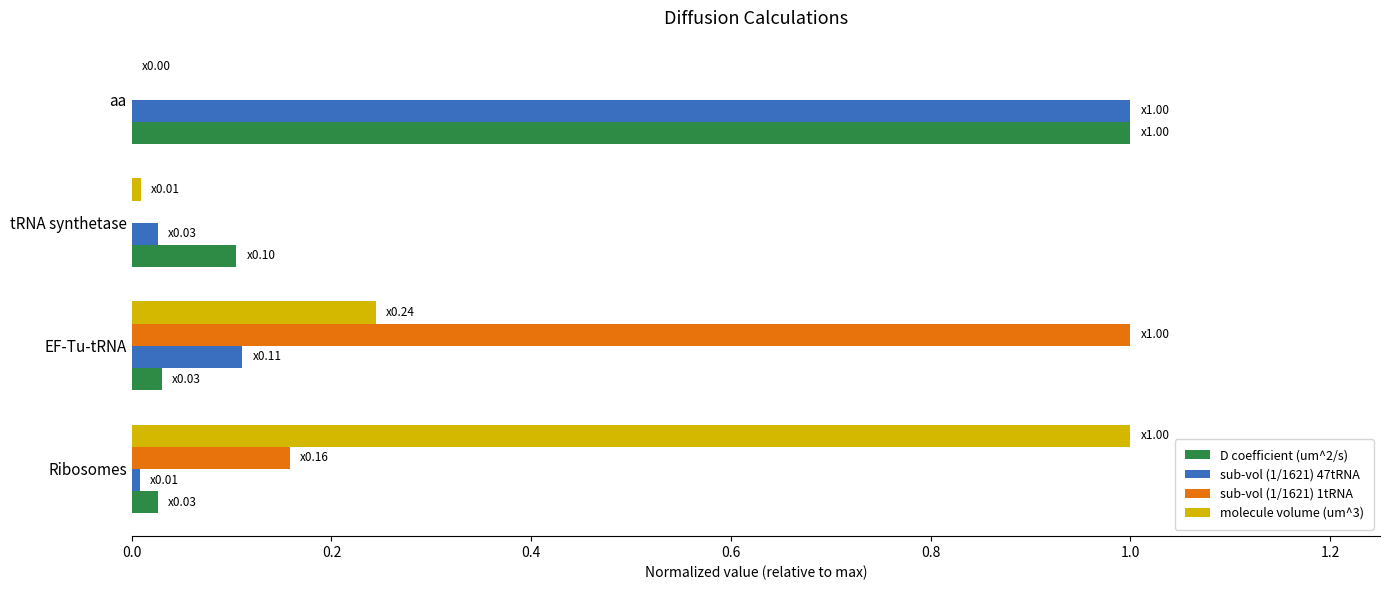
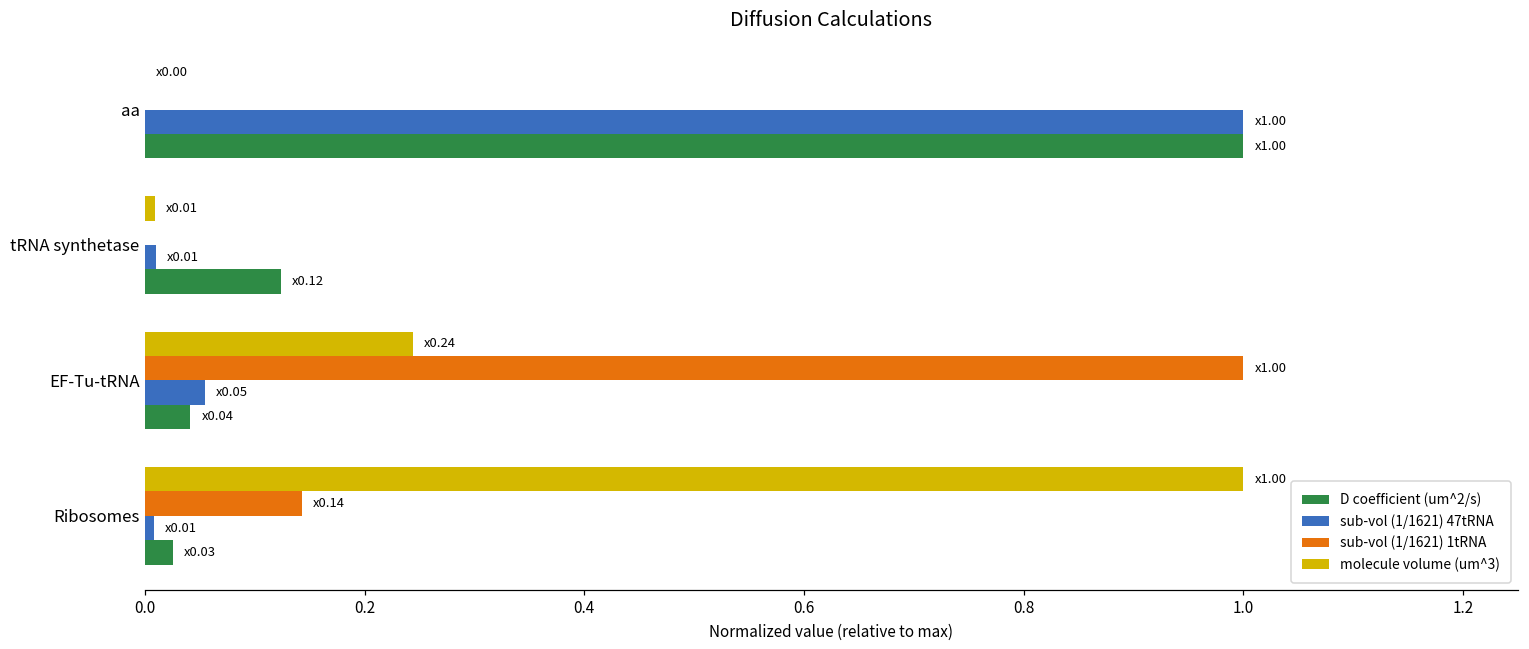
  {
    "D coefficient (um^2/s)": {
-     "tRNA synthetase": 0.10,
-     "EF-Tu-tRNA": 0.03
+     "tRNA synthetase": 0.12,
+     "EF-Tu-tRNA": 0.04
    },
    "sub-vol (1/1621) 47tRNA": {
-     "tRNA synthetase": 0.03,
-     "EF-Tu-tRNA": 0.11
+     "tRNA synthetase": 0.01,
+     "EF-Tu-tRNA": 0.05
    },
    "sub-vol (1/1621) 1tRNA": {
-     "Ribosomes": 0.16
+     "Ribosomes": 0.14
    },
    "molecule volume (um^3)": {
      "tRNA synthetase": 0.01,
      "EF-Tu-tRNA": 0.24,
      "Ribosomes": 1.00
    }
  }
